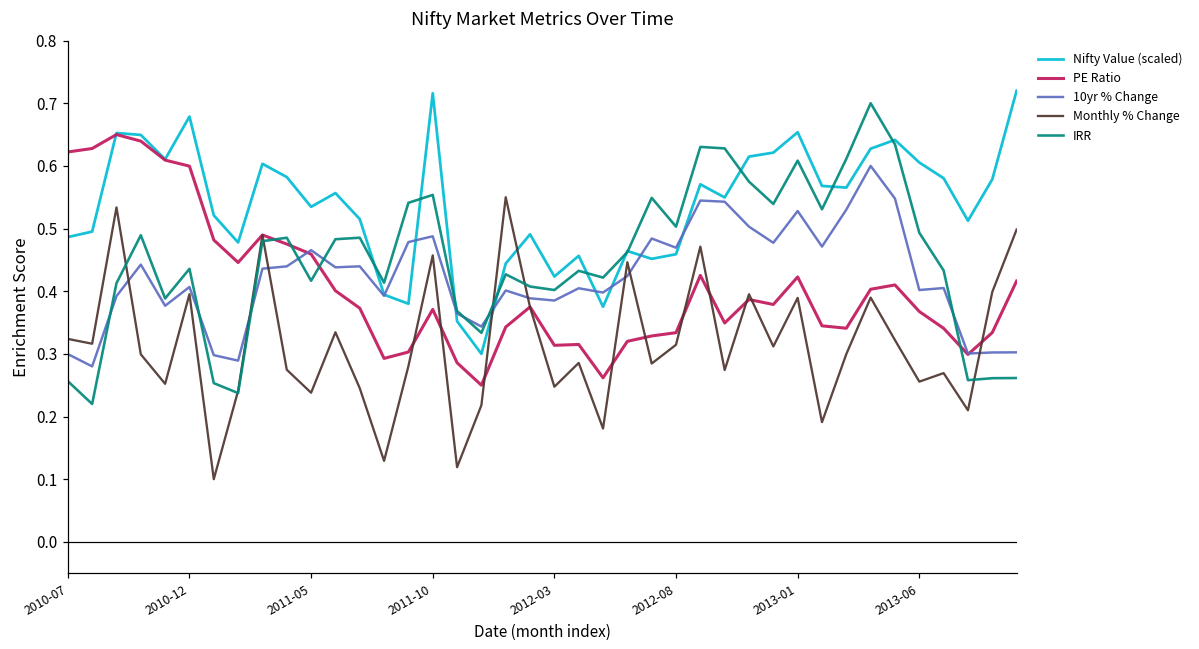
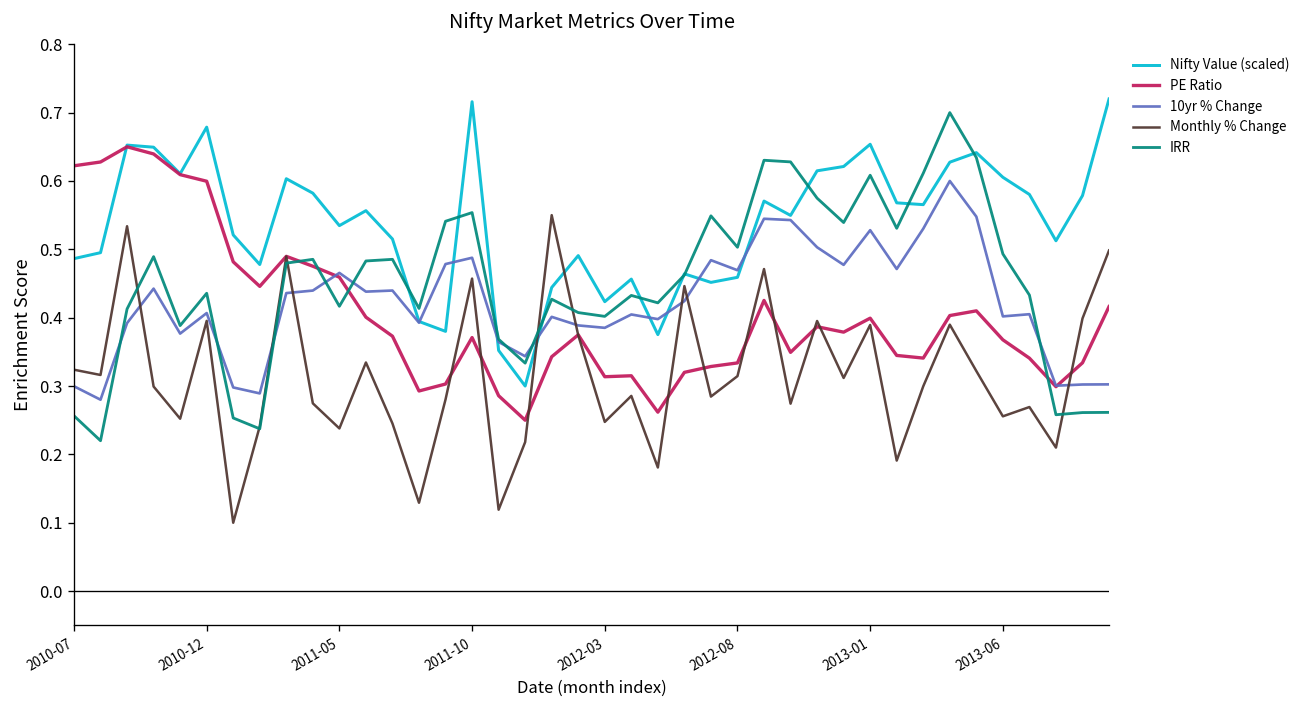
  {
    "Nifty Value (scaled)": {
      "2010-07": 0.49,
      "2010-12": 0.68,
      "2011-05": 0.53,
      "2011-10": 0.72,
      "2012-03": 0.42,
      "2012-08": 0.46,
      "2013-01": 0.65,
      "2013-06": 0.61
    },
    "PE Ratio": {
      "2010-07": 0.62,
      "2010-12": 0.60,
      "2011-05": 0.46,
      "2011-10": 0.37,
      "2012-03": 0.31,
      "2012-08": 0.33,
-     "2013-01": 0.42,
+     "2013-01": 0.40,
      "2013-06": 0.37
    },
    "10yr % Change": {
      "2010-07": 0.30,
      "2010-12": 0.41,
      "2011-05": 0.47,
      "2011-10": 0.49,
      "2012-03": 0.39,
      "2012-08": 0.47,
      "2013-01": 0.53,
      "2013-06": 0.40
    },
    "Monthly % Change": {
      "2010-07": 0.32,
      "2010-12": 0.40,
      "2011-05": 0.24,
      "2011-10": 0.46,
      "2012-03": 0.25,
      "2012-08": 0.31,
      "2013-01": 0.39,
      "2013-06": 0.26
    },
    "IRR": {
      "2010-07": 0.26,
      "2010-12": 0.44,
      "2011-05": 0.42,
      "2011-10": 0.55,
      "2012-03": 0.40,
      "2012-08": 0.50,
      "2013-01": 0.61,
      "2013-06": 0.49
    }
  }
